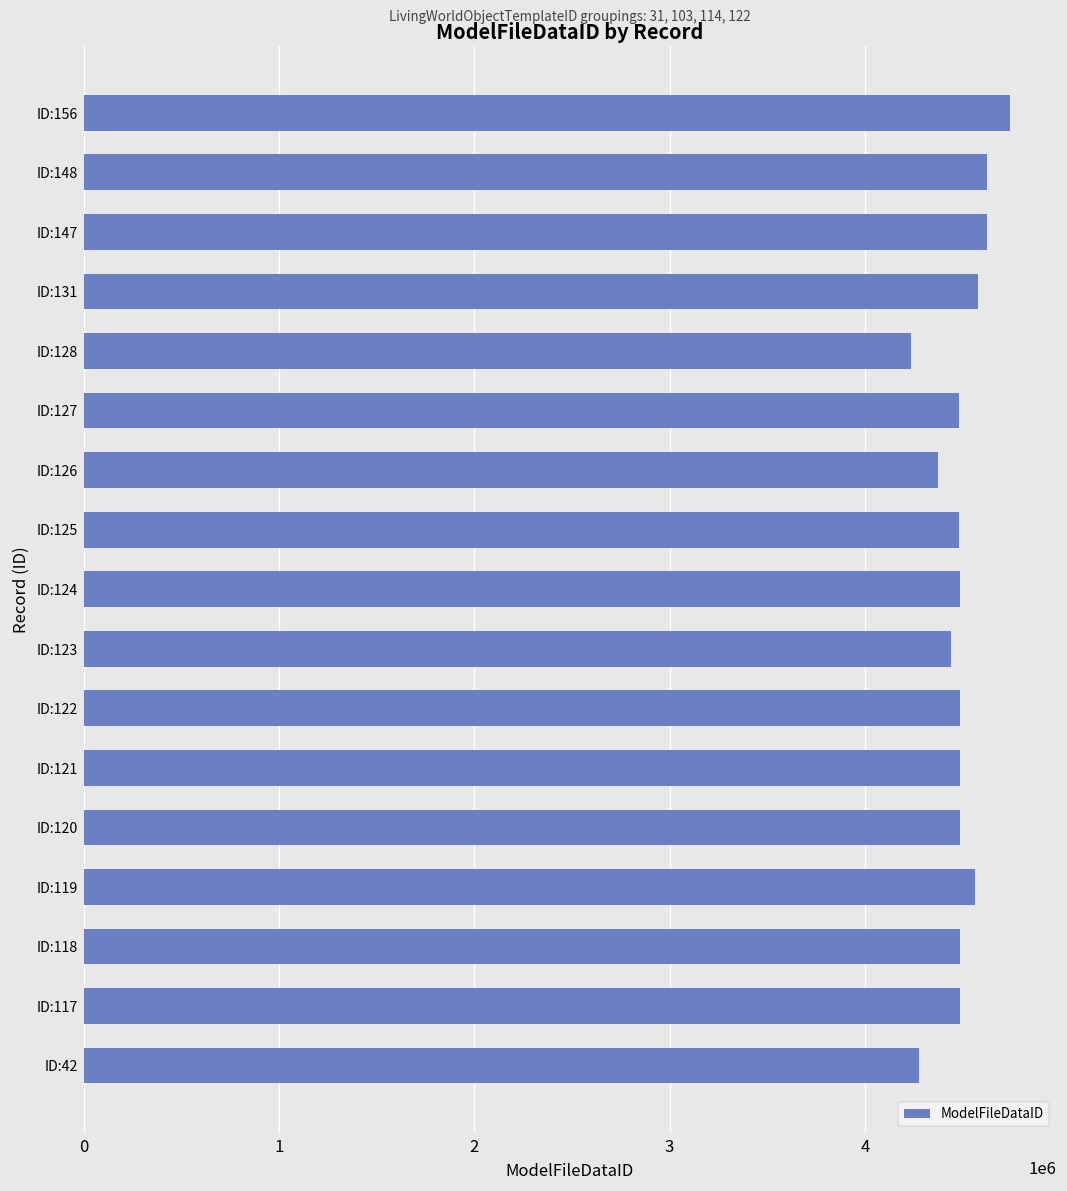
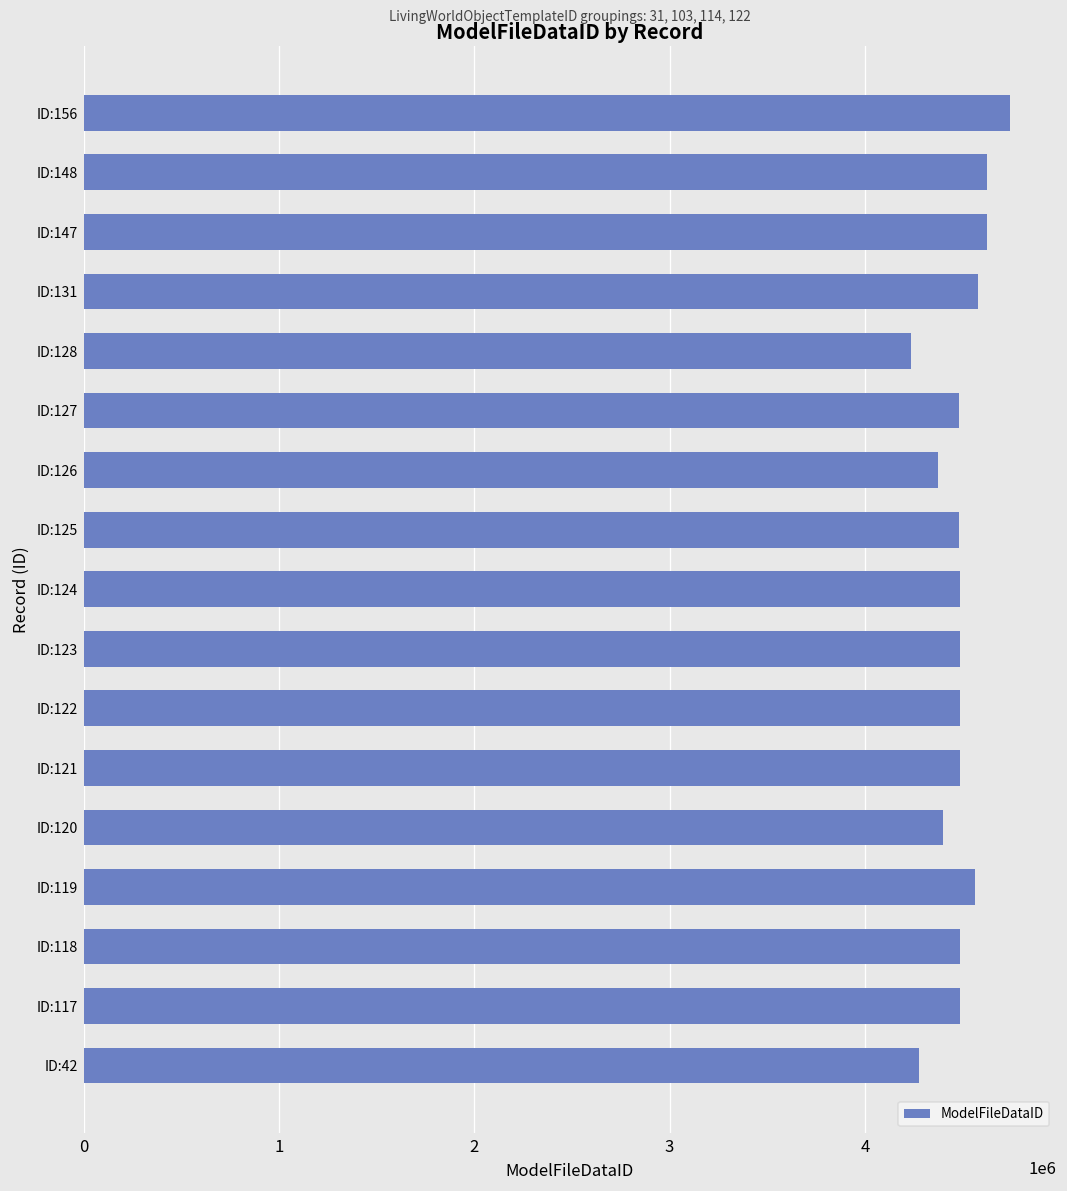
  {
    "ID:156": 4740000,
    "ID:148": 4620000,
    "ID:147": 4620000,
    "ID:131": 4580000,
    "ID:128": 4240000,
    "ID:127": 4480000,
    "ID:126": 4380000,
    "ID:125": 4480000,
    "ID:124": 4490000,
-   "ID:123": 4440000,
+   "ID:123": 4490000,
    "ID:122": 4490000,
    "ID:121": 4490000,
-   "ID:120": 4490000,
+   "ID:120": 4400000,
    "ID:119": 4560000,
    "ID:118": 4490000,
    "ID:117": 4490000,
    "ID:42": 4280000
  }
